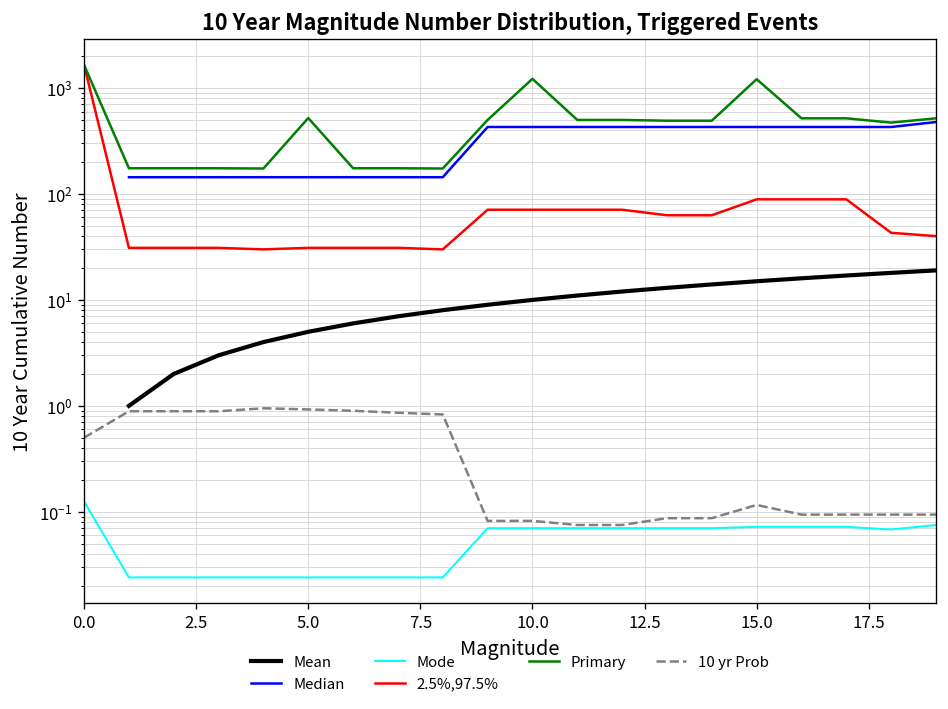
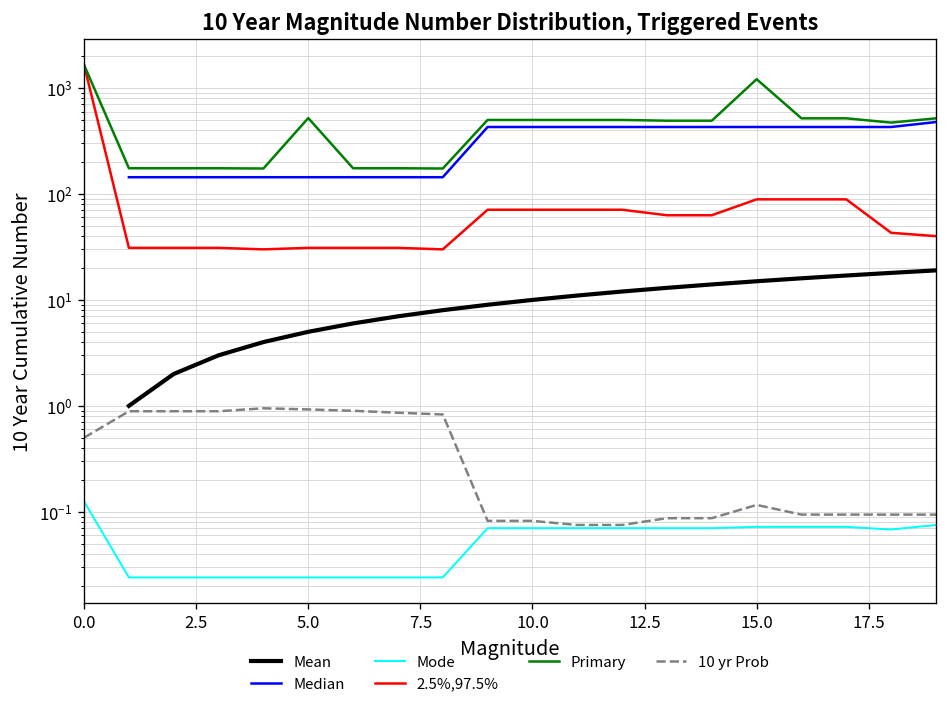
  {
    "Mean": {
      "5.0": 5,
      "10.0": 10,
      "15.0": 15
    },
    "Median": {
      "5.0": 140,
      "10.0": 400,
      "15.0": 400
    },
    "Mode": {
      "0.0": 0.13,
      "5.0": 0.024,
      "10.0": 0.07,
      "15.0": 0.07
    },
    "2.5%,97.5%": {
      "5.0": 31,
      "10.0": 70,
      "15.0": 90
    },
    "Primary": {
      "5.0": 500,
-     "10.0": 1200,
+     "10.0": 500,
      "15.0": 1200
    },
    "10 yr Prob": {
      "0.0": 0.5,
      "5.0": 0.9,
      "10.0": 0.08,
      "15.0": 0.12
    }
  }
